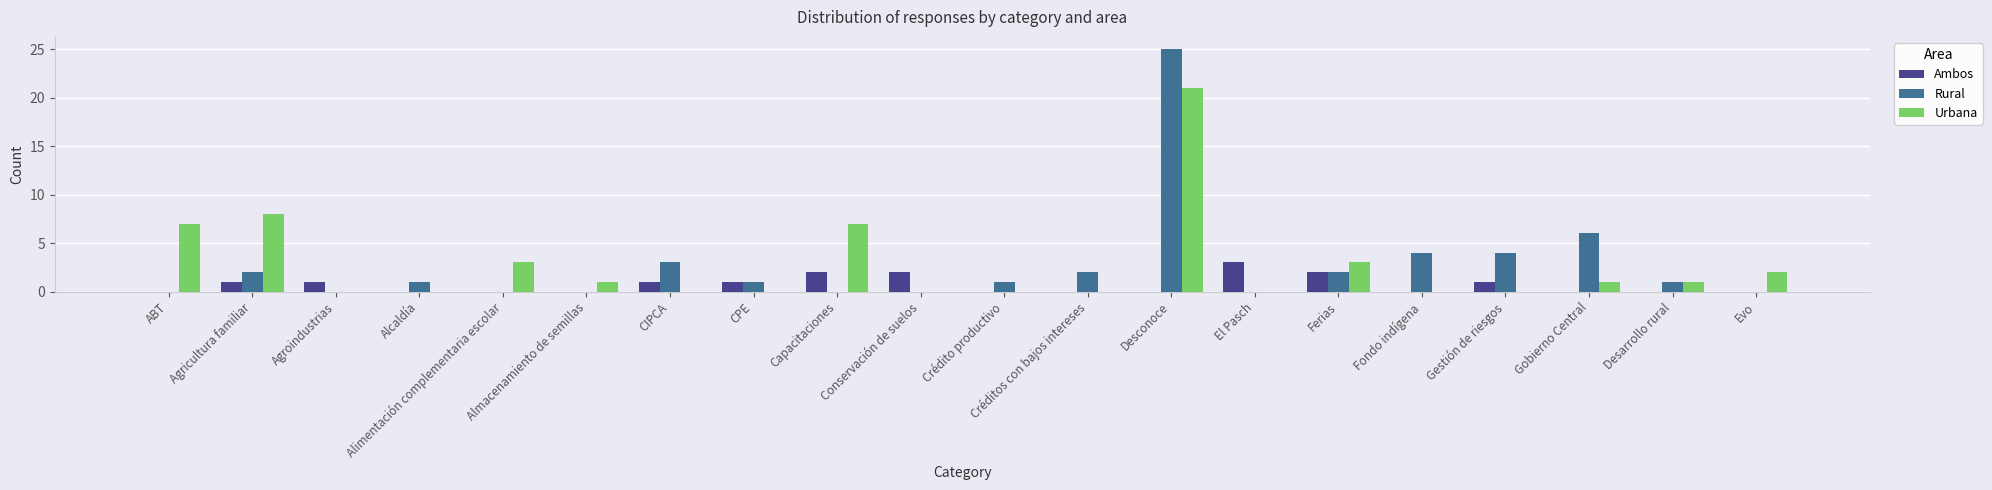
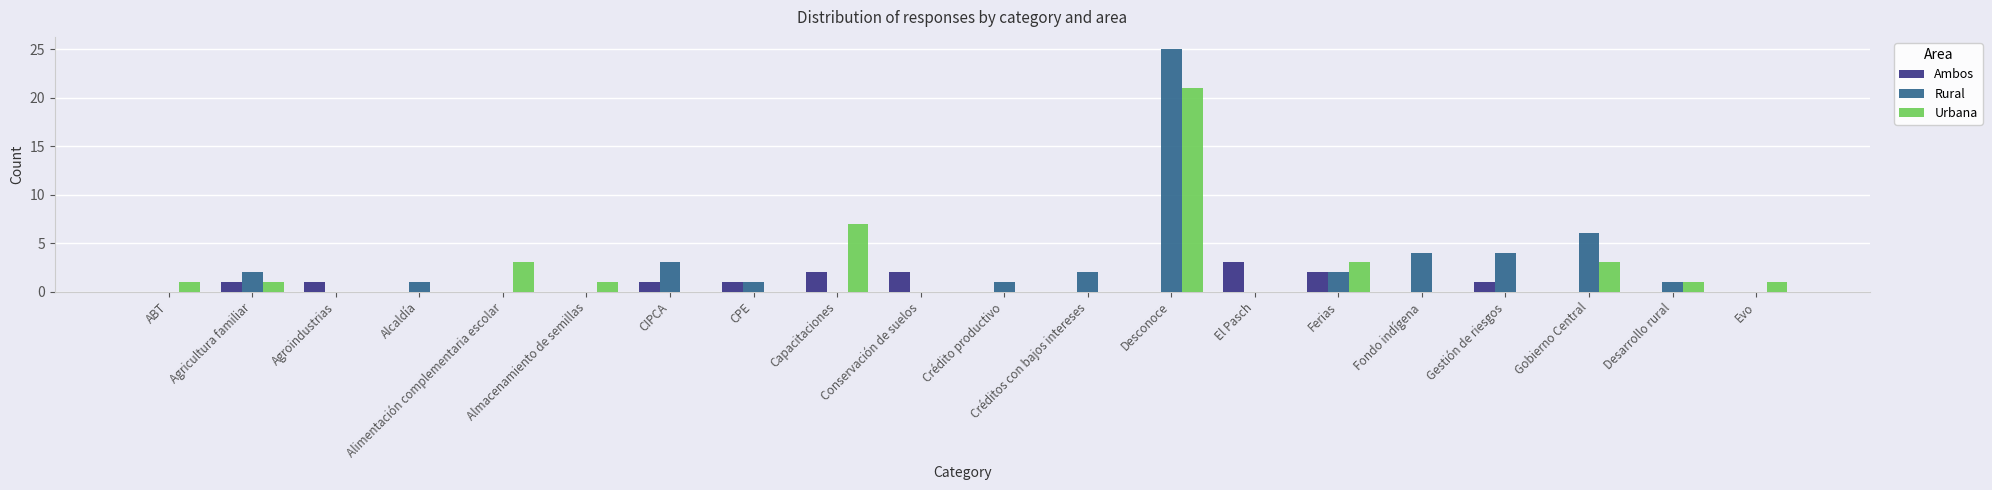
  {
    "Urbana": {
-     "ABT": 7,
-     "Agricultura familiar": 8,
+     "ABT": 1,
+     "Agricultura familiar": 1,
      "Agroindustrias": 0,
      "Alcaldía": 0,
      "Alimentación complementaria escolar": 3,
      "Almacenamiento de semillas": 1,
      "CIPCA": 0,
      "CPE": 0,
      "Capacitaciones": 7,
      "Conservación de suelos": 0,
      "Crédito productivo": 0,
      "Créditos con bajos intereses": 0,
      "Desconoce": 21,
      "El Pasch": 0,
      "Ferias": 3,
      "Fondo indígena": 0,
      "Gestión de riesgos": 0,
-     "Gobierno Central": 1,
+     "Gobierno Central": 3,
      "Desarrollo rural": 1,
-     "Evo": 2
+     "Evo": 1
    }
  }
